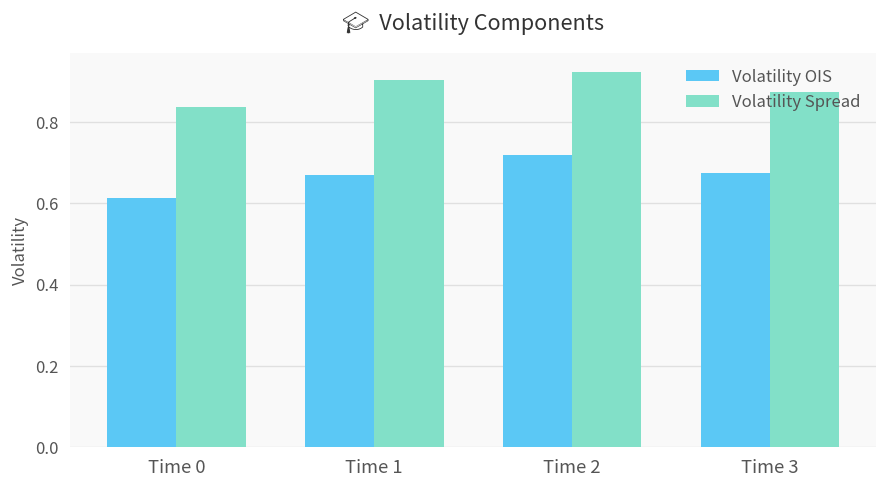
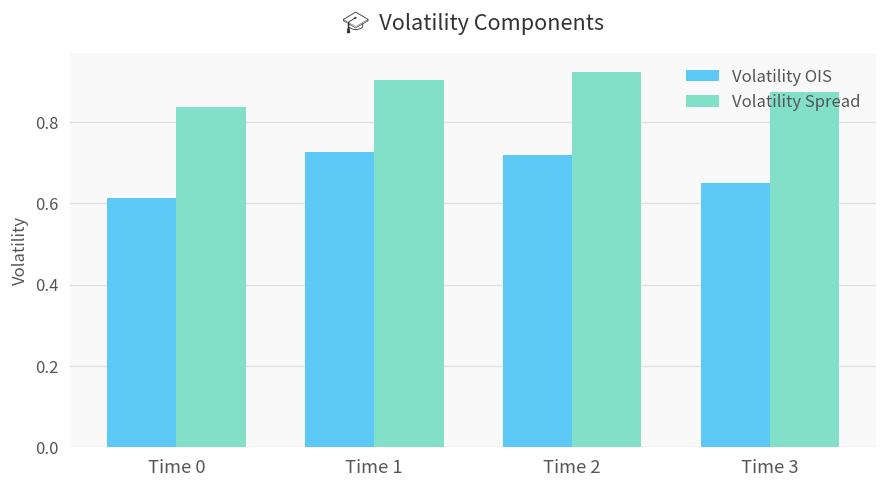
  {
    "Volatility OIS": {
      "Time 0": 0.61,
-     "Time 1": 0.67,
+     "Time 1": 0.73,
      "Time 2": 0.72,
-     "Time 3": 0.67
+     "Time 3": 0.65
    },
    "Volatility Spread": {
      "Time 0": 0.84,
      "Time 1": 0.90,
      "Time 2": 0.92,
      "Time 3": 0.87
    }
  }
